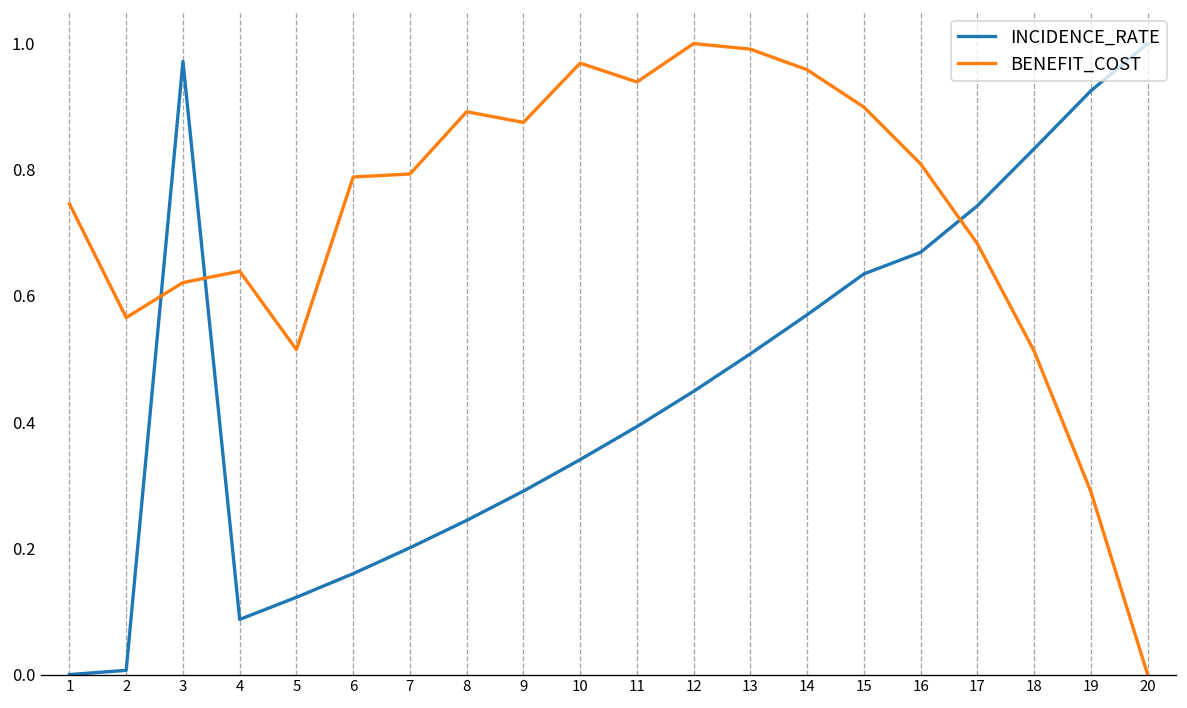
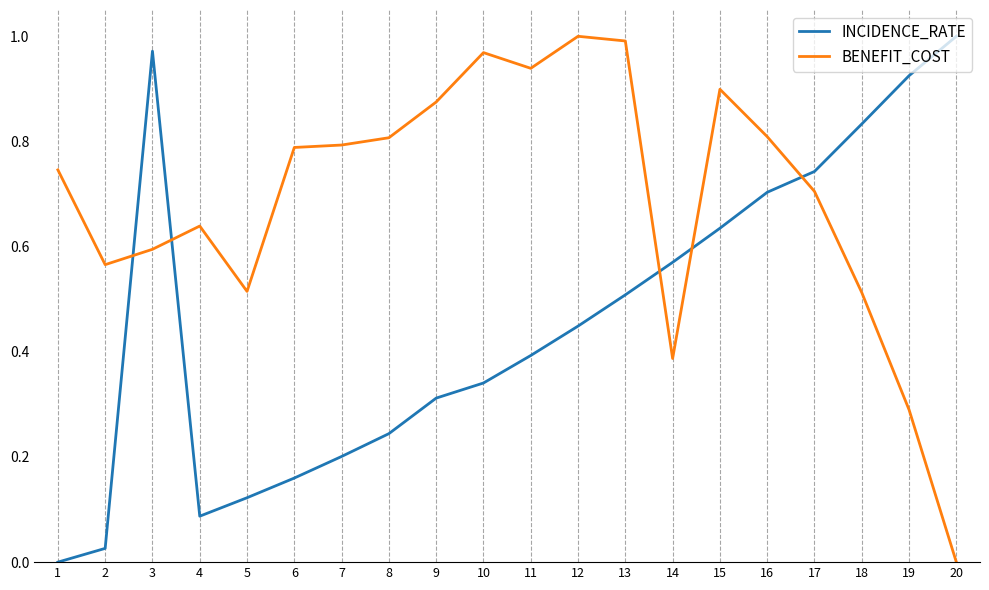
  {
    "INCIDENCE_RATE": {
      "1": 0.00,
-     "2": 0.01,
+     "2": 0.03,
      "3": 0.97,
      "4": 0.09,
      "5": 0.12,
      "6": 0.16,
      "7": 0.20,
      "8": 0.24,
-     "9": 0.29,
+     "9": 0.31,
      "10": 0.34,
      "11": 0.39,
      "12": 0.45,
      "13": 0.51,
      "14": 0.57,
      "15": 0.63,
-     "16": 0.67,
+     "16": 0.70,
      "17": 0.74,
      "18": 0.83,
      "19": 0.93
    },
    "BENEFIT_COST": {
      "1": 0.75,
      "2": 0.57,
-     "3": 0.62,
+     "3": 0.59,
      "4": 0.64,
      "5": 0.51,
      "6": 0.79,
      "7": 0.79,
-     "8": 0.89,
+     "8": 0.81,
      "9": 0.88,
      "10": 0.97,
      "11": 0.94,
      "12": 1.00,
      "13": 0.99,
-     "14": 0.96,
+     "14": 0.39,
      "15": 0.90,
      "16": 0.81,
-     "17": 0.68,
+     "17": 0.70,
      "18": 0.51,
      "19": 0.29,
      "20": 0.00
    }
  }
